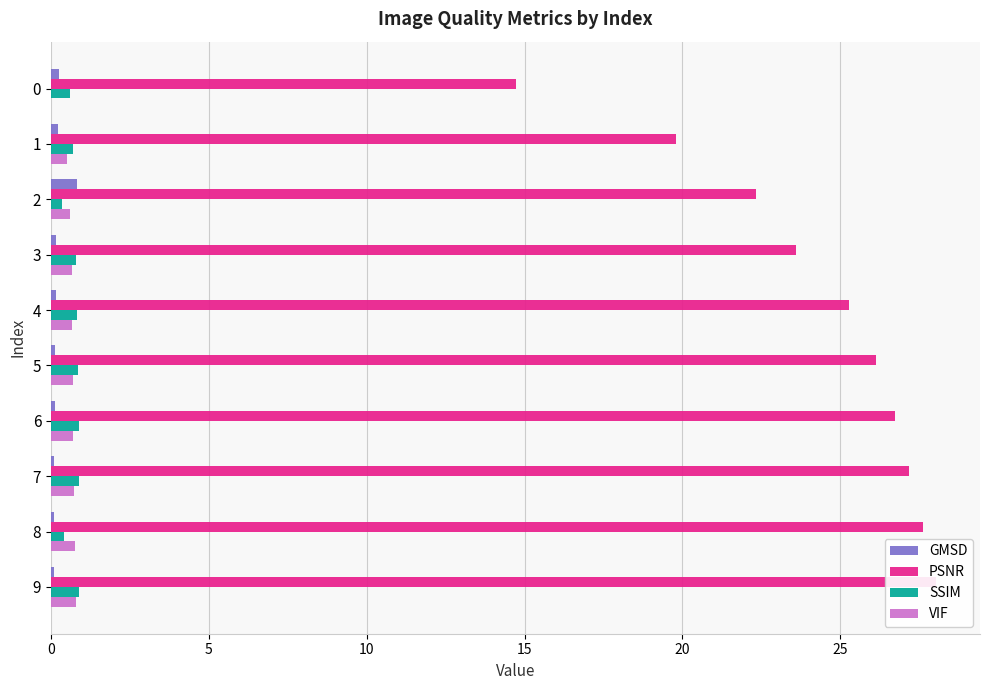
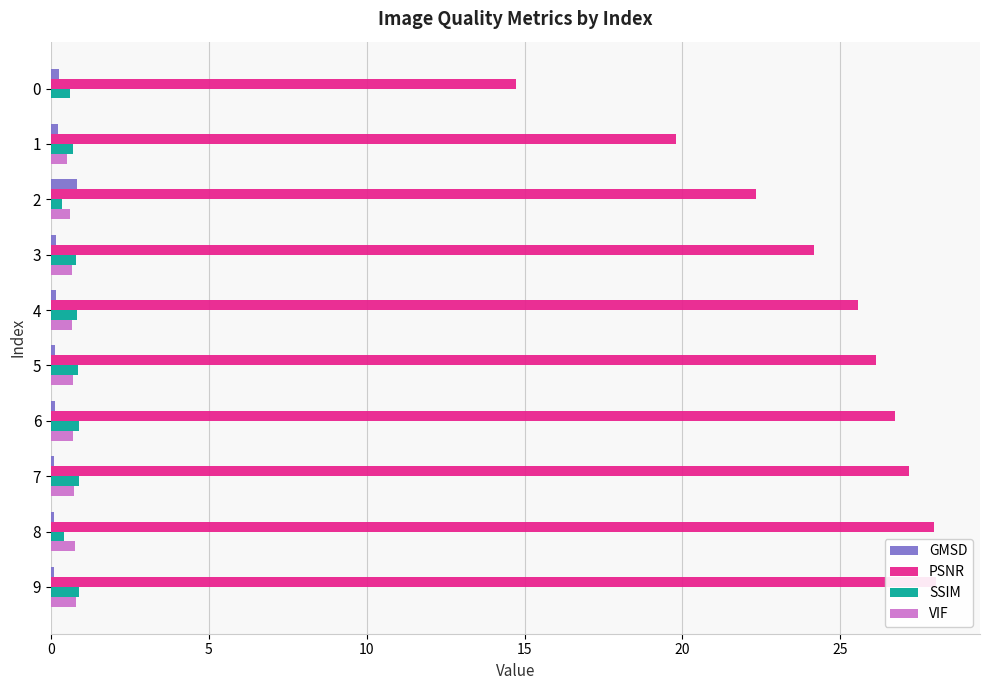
  {
    "GMSD": {
      "0": 0.3,
      "1": 0.2,
      "2": 0.8,
      "3": 0.2,
      "4": 0.2,
      "5": 0.1,
      "6": 0.1,
      "7": 0.1,
      "8": 0.1,
      "9": 0.1
    },
    "PSNR": {
      "0": 14.7,
      "1": 19.8,
      "2": 22.3,
-     "3": 23.6,
-     "4": 25.3,
+     "3": 24.2,
+     "4": 25.6,
      "5": 26.1,
      "6": 26.7,
      "7": 27.2,
-     "8": 27.6
+     "8": 28.0
    },
    "SSIM": {
      "0": 0.6,
      "1": 0.7,
      "2": 0.3,
      "3": 0.8,
      "4": 0.8,
      "5": 0.9,
      "6": 0.9,
      "7": 0.9,
      "8": 0.4,
      "9": 0.9
    },
    "VIF": {
      "1": 0.5,
      "2": 0.6,
      "3": 0.7,
      "4": 0.7,
      "5": 0.7,
      "6": 0.7,
      "7": 0.7,
      "8": 0.8,
      "9": 0.8
    }
  }
